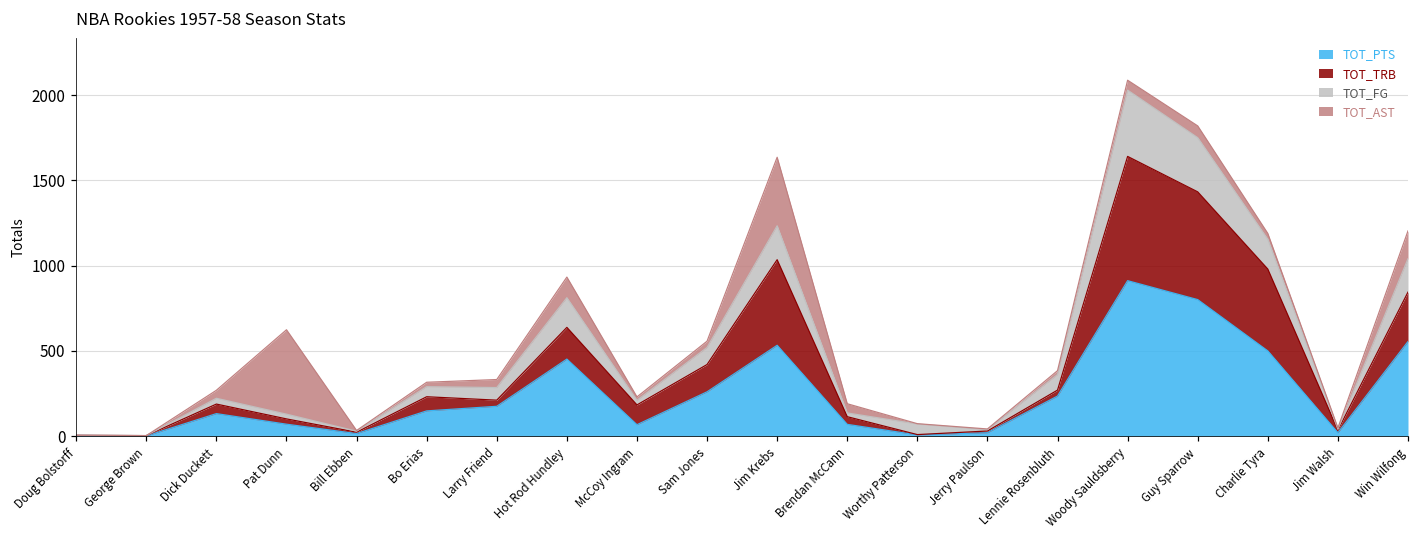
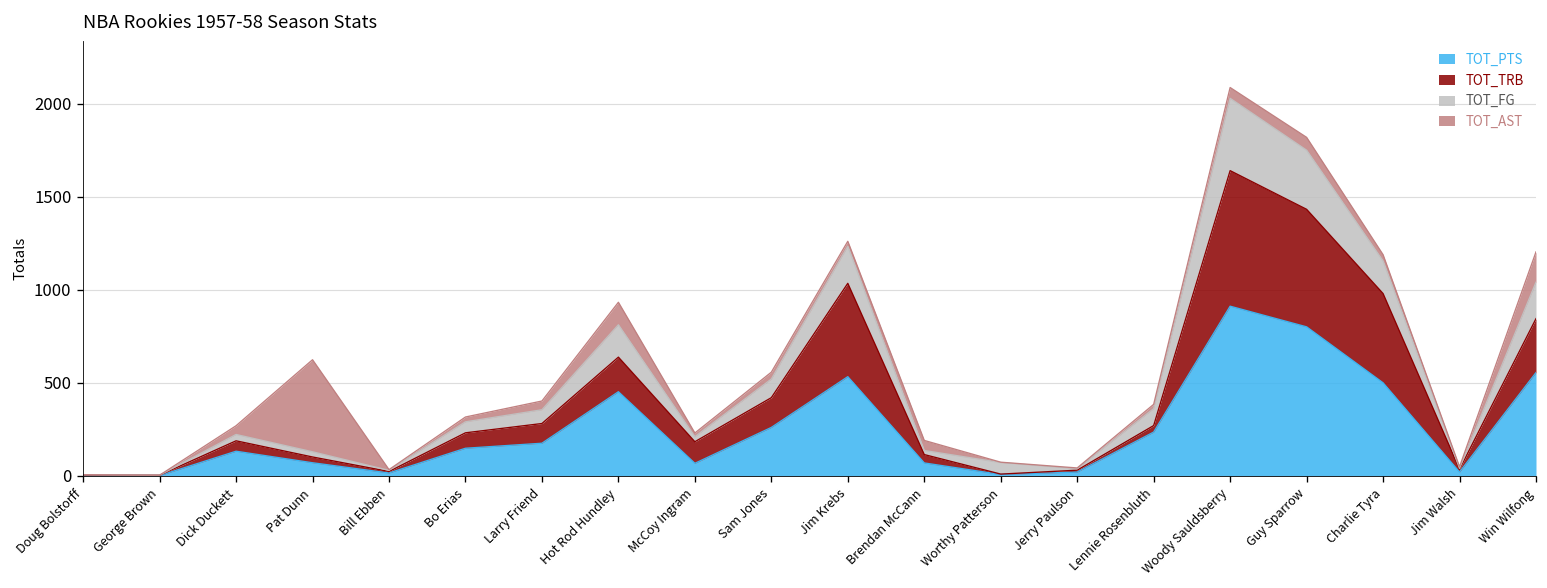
  {
    "TOT_PTS": {
      "Dick Duckett": 130,
      "Pat Dunn": 70,
      "Bo Erias": 150,
      "Larry Friend": 180,
      "Hot Rod Hundley": 450,
      "McCoy Ingram": 70,
      "Sam Jones": 260,
      "Jim Krebs": 530,
      "Brendan McCann": 70,
      "Lennie Rosenbluth": 240,
      "Woody Sauldsberry": 910,
      "Guy Sparrow": 800,
      "Charlie Tyra": 500,
      "Win Wilfong": 560
    },
    "TOT_TRB": {
      "Dick Duckett": 60,
      "Pat Dunn": 30,
      "Bo Erias": 80,
-     "Larry Friend": 40,
+     "Larry Friend": 110,
      "Hot Rod Hundley": 190,
      "McCoy Ingram": 120,
      "Sam Jones": 160,
      "Jim Krebs": 500,
      "Brendan McCann": 50,
      "Lennie Rosenbluth": 40,
      "Woody Sauldsberry": 730,
      "Guy Sparrow": 630,
      "Charlie Tyra": 480,
      "Win Wilfong": 290
    },
    "TOT_FG": {
      "Dick Duckett": 30,
      "Pat Dunn": 30,
      "Bo Erias": 60,
      "Larry Friend": 70,
      "Hot Rod Hundley": 170,
      "McCoy Ingram": 30,
      "Sam Jones": 100,
      "Jim Krebs": 200,
      "Brendan McCann": 20,
      "Lennie Rosenbluth": 90,
      "Woody Sauldsberry": 390,
      "Guy Sparrow": 320,
      "Charlie Tyra": 180,
      "Win Wilfong": 200
    },
    "TOT_AST": {
      "Dick Duckett": 50,
      "Pat Dunn": 500,
      "Bo Erias": 30,
      "Larry Friend": 50,
      "Hot Rod Hundley": 120,
      "McCoy Ingram": 20,
      "Sam Jones": 40,
-     "Jim Krebs": 400,
+     "Jim Krebs": 30,
      "Brendan McCann": 50,
      "Lennie Rosenbluth": 20,
      "Woody Sauldsberry": 60,
      "Guy Sparrow": 70,
      "Charlie Tyra": 30,
      "Win Wilfong": 160
    }
  }
